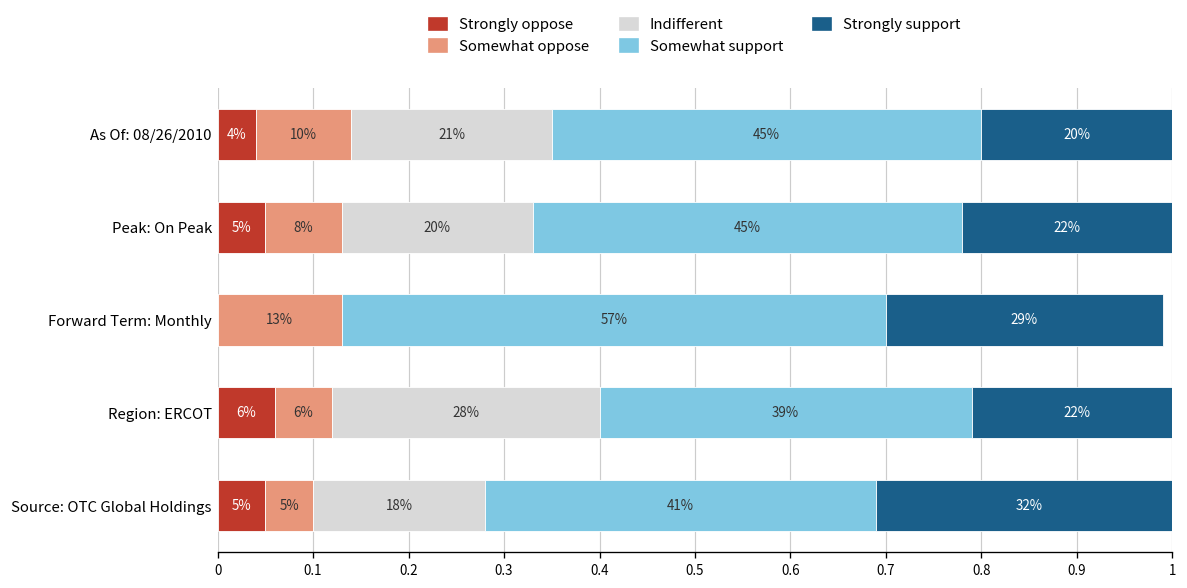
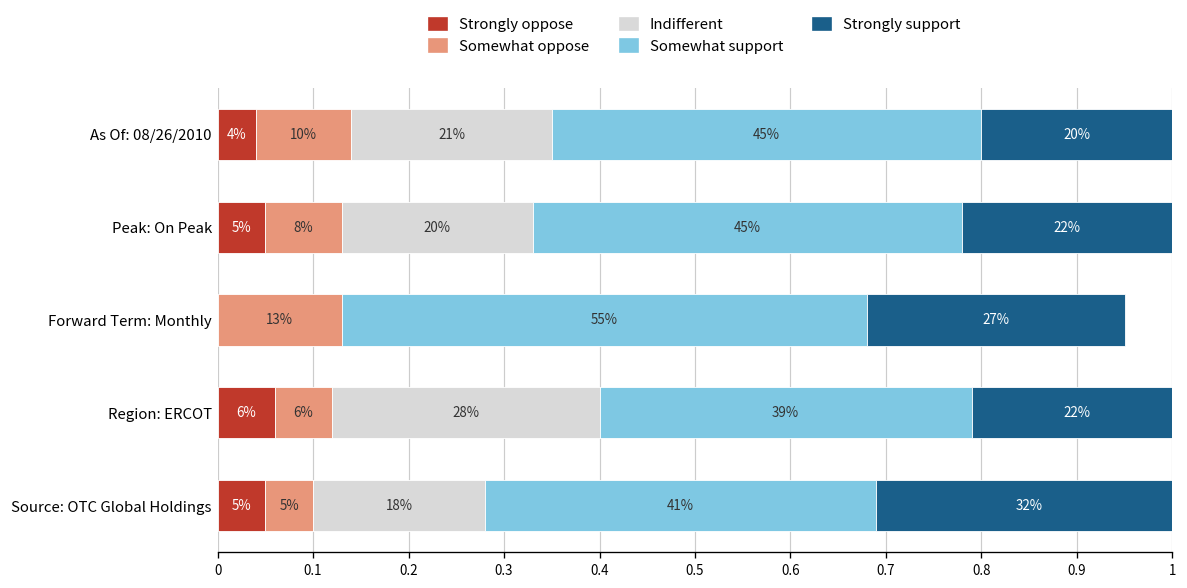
  {
    "Strongly oppose": {
      "As Of: 08/26/2010": "4%",
      "Peak: On Peak": "5%",
      "Region: ERCOT": "6%",
      "Source: OTC Global Holdings": "5%"
    },
    "Somewhat oppose": {
      "As Of: 08/26/2010": "10%",
      "Peak: On Peak": "8%",
      "Forward Term: Monthly": "13%",
      "Region: ERCOT": "6%",
      "Source: OTC Global Holdings": "5%"
    },
    "Indifferent": {
      "As Of: 08/26/2010": "21%",
      "Peak: On Peak": "20%",
      "Region: ERCOT": "28%",
      "Source: OTC Global Holdings": "18%"
    },
    "Somewhat support": {
      "As Of: 08/26/2010": "45%",
      "Peak: On Peak": "45%",
-     "Forward Term: Monthly": "57%",
+     "Forward Term: Monthly": "55%",
      "Region: ERCOT": "39%",
      "Source: OTC Global Holdings": "41%"
    },
    "Strongly support": {
      "As Of: 08/26/2010": "20%",
      "Peak: On Peak": "22%",
-     "Forward Term: Monthly": "29%"
+     "Forward Term: Monthly": "27%"
    }
  }
